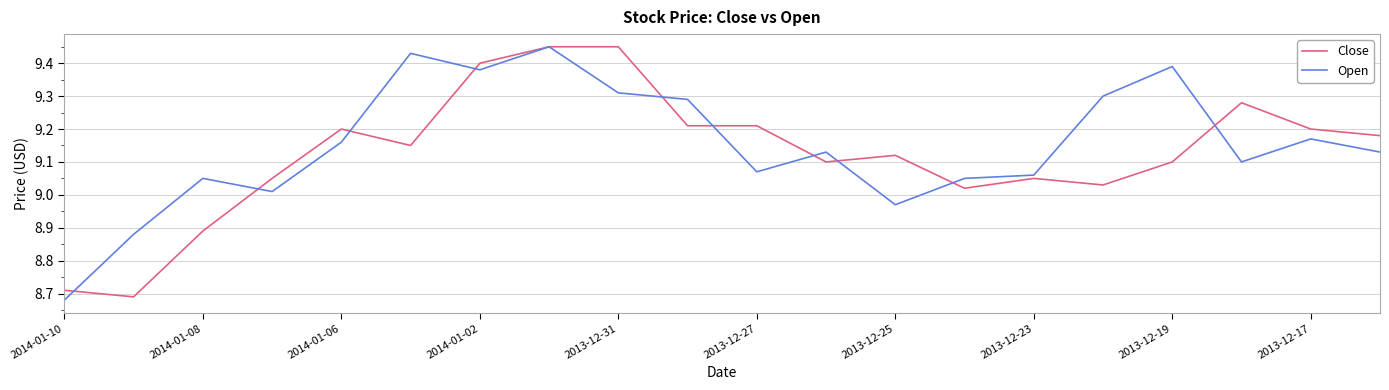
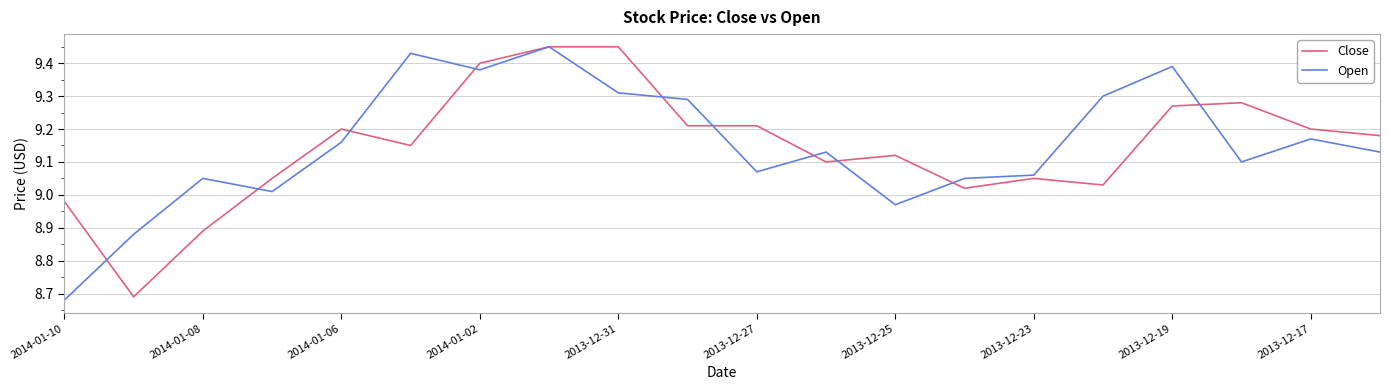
  {
    "Close": {
-     "2014-01-10": 8.71,
+     "2014-01-10": 8.98,
      "2014-01-08": 8.89,
      "2014-01-06": 9.20,
      "2014-01-02": 9.40,
      "2013-12-31": 9.45,
      "2013-12-27": 9.21,
      "2013-12-25": 9.12,
      "2013-12-23": 9.05,
-     "2013-12-19": 9.10,
+     "2013-12-19": 9.27,
      "2013-12-17": 9.20
    },
    "Open": {
      "2014-01-10": 8.68,
      "2014-01-08": 9.05,
      "2014-01-06": 9.16,
      "2014-01-02": 9.38,
      "2013-12-31": 9.31,
      "2013-12-27": 9.07,
      "2013-12-25": 8.97,
      "2013-12-23": 9.06,
      "2013-12-19": 9.39,
      "2013-12-17": 9.17
    }
  }
